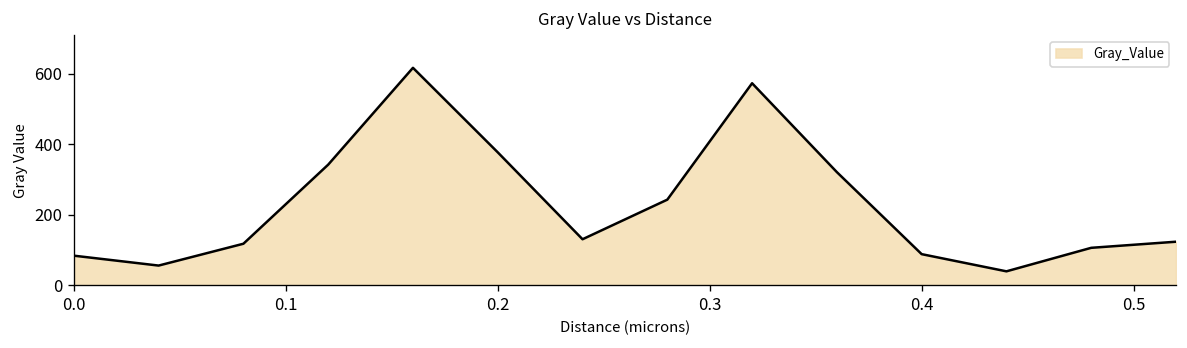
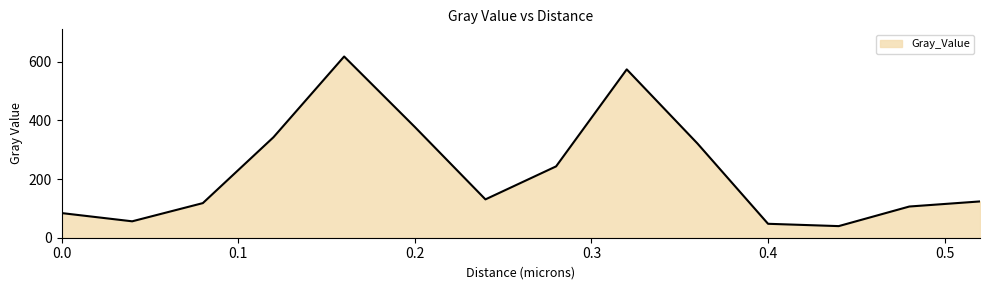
  {
    "0.0": 80,
    "0.2": 380,
-   "0.4": 90
+   "0.4": 50
  }
